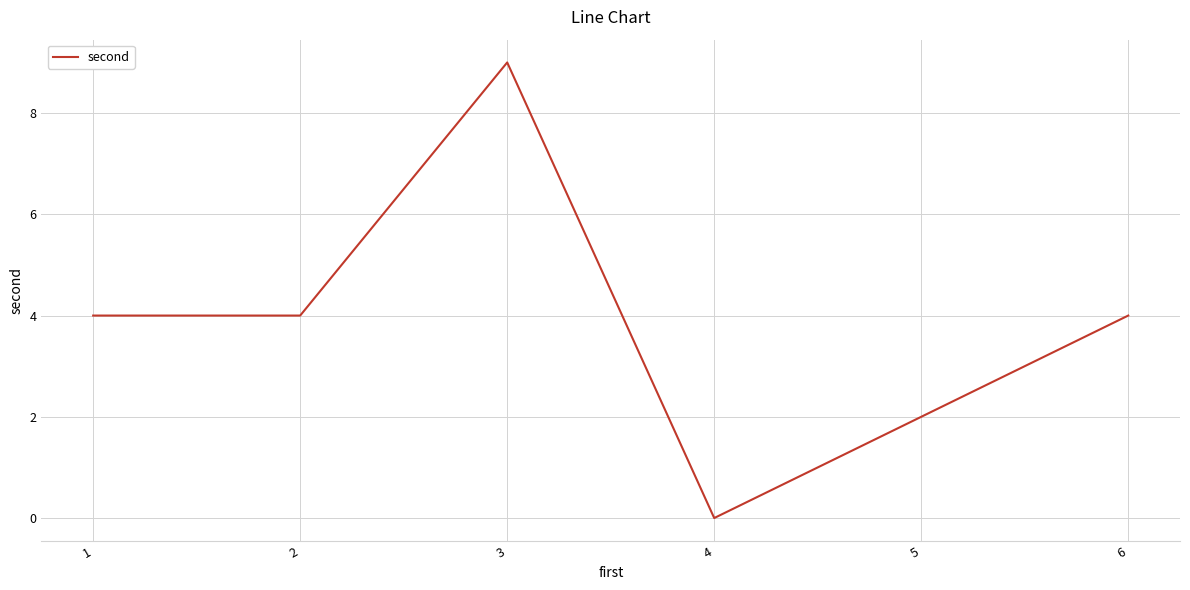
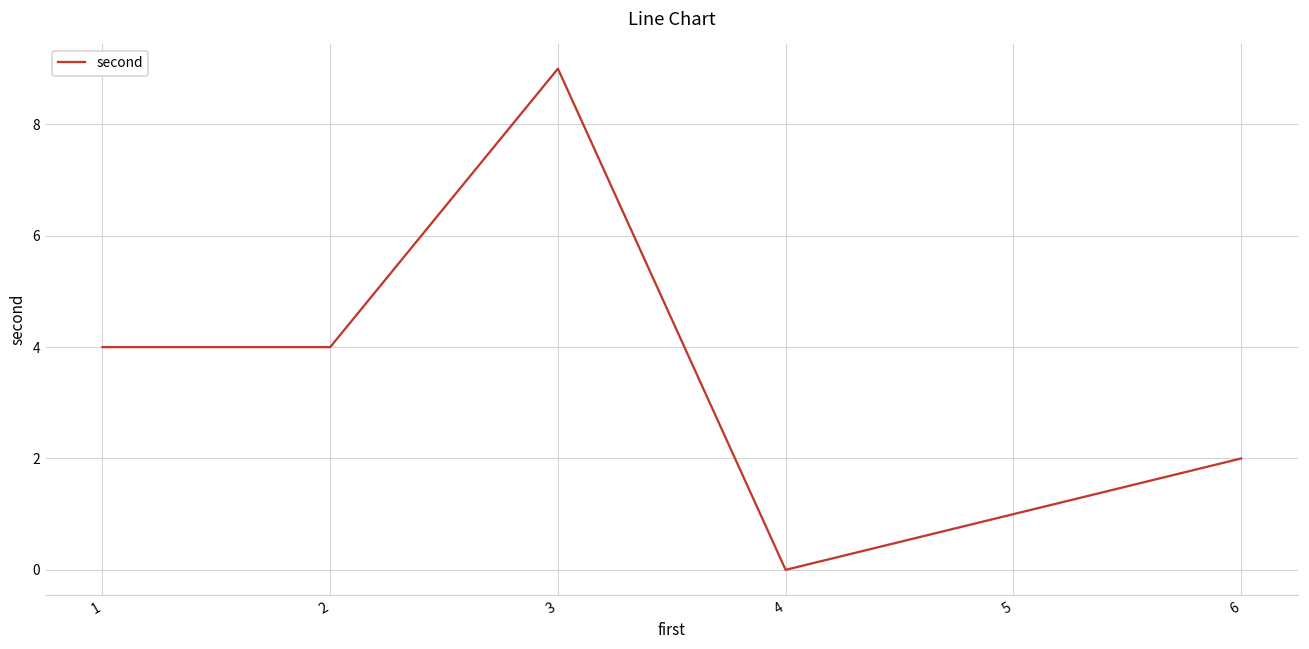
  {
    "1": 4,
    "2": 4,
    "3": 9,
    "4": 0,
-   "5": 2,
-   "6": 4
+   "5": 1,
+   "6": 2
  }
